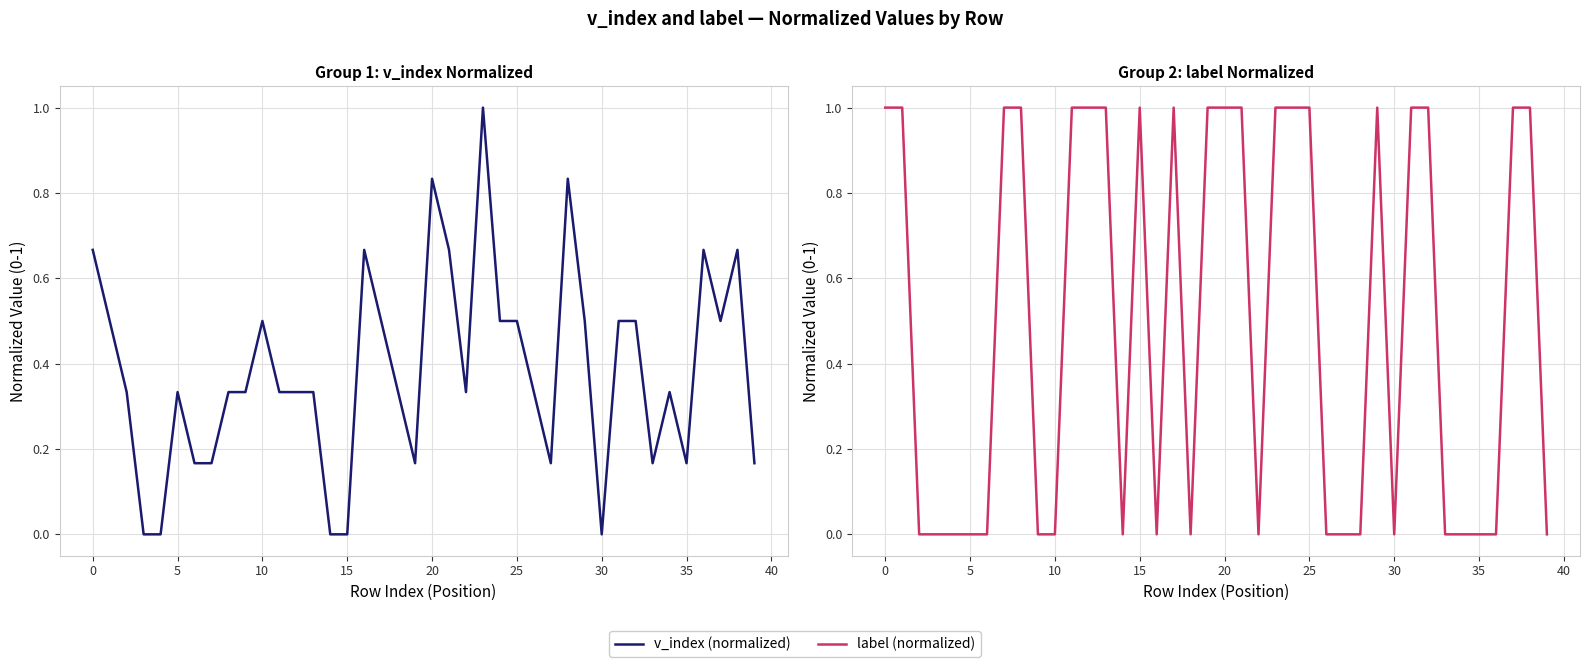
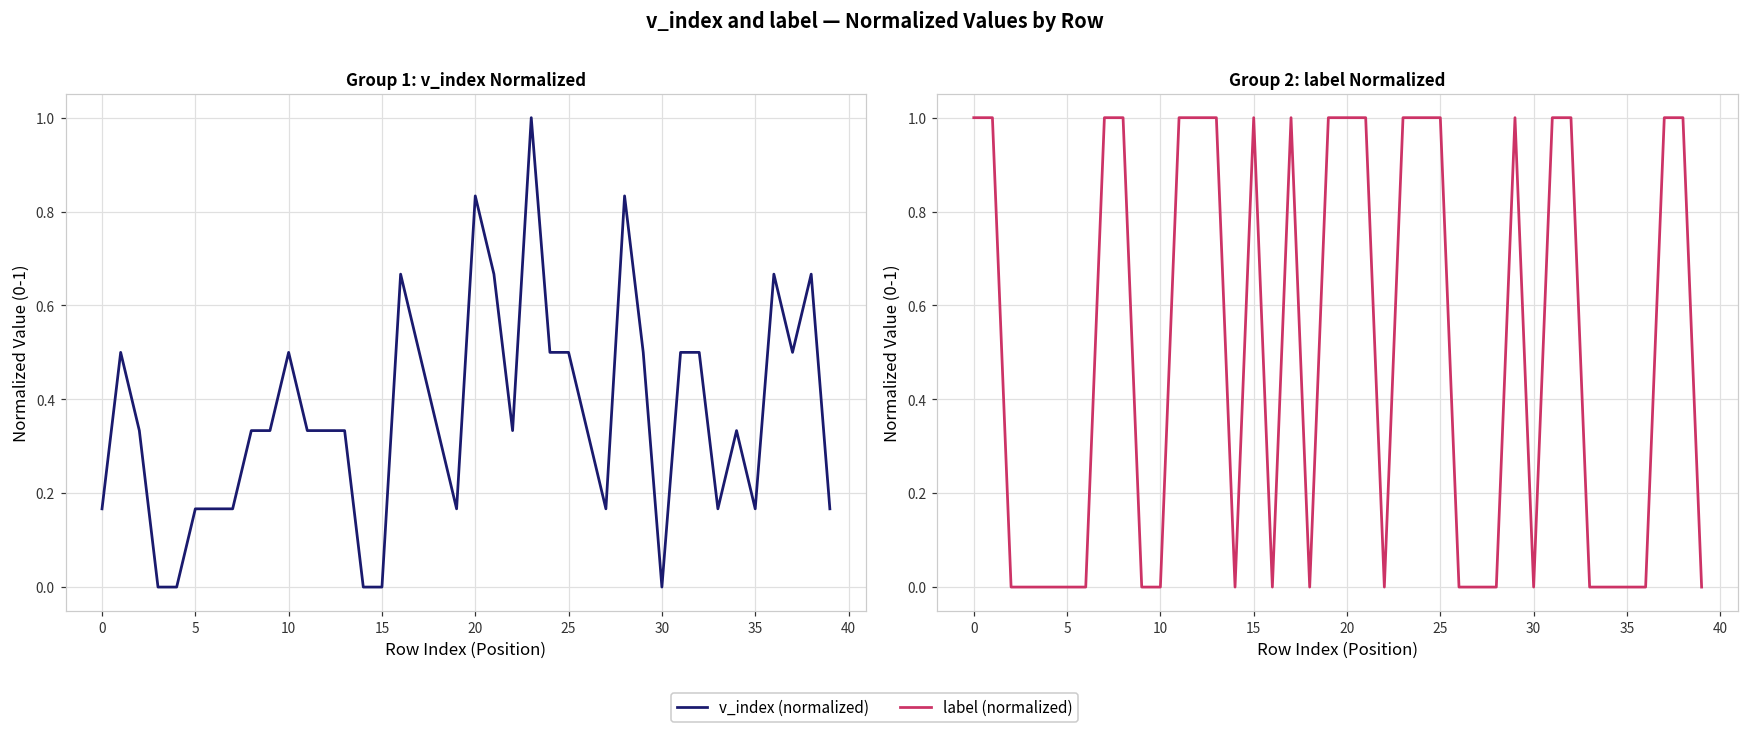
  {
    "Group 1: v_index Normalized": {
-     "0": 0.67,
-     "5": 0.33,
+     "0": 0.17,
+     "5": 0.17,
      "10": 0.50,
      "15": 0.00,
      "20": 0.83,
      "25": 0.50,
      "30": 0.00,
      "35": 0.17
    },
    "Group 2: label Normalized": {
      "0": 1.00,
      "5": 0.00,
      "10": 0.00,
      "15": 1.00,
      "20": 1.00,
      "25": 1.00,
      "30": 0.00,
      "35": 0.00
    }
  }
